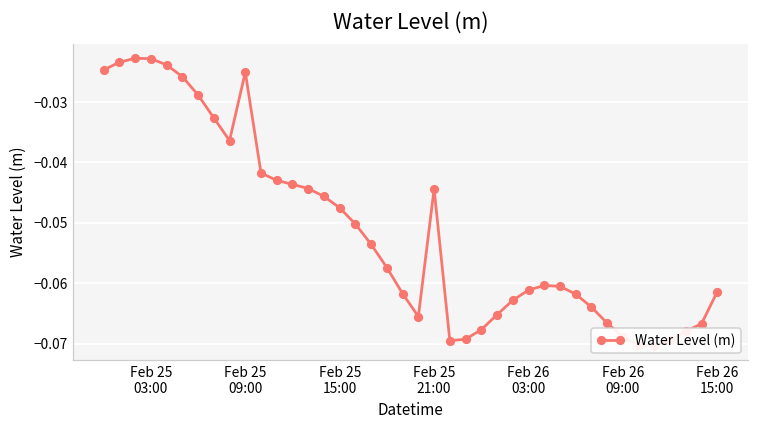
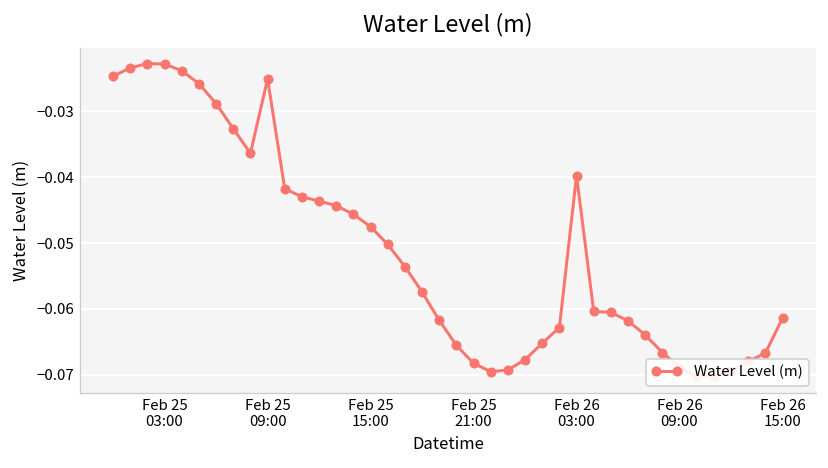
  {
    "Feb 25 03:00": -0.023,
    "Feb 25 09:00": -0.025,
    "Feb 25 15:00": -0.048,
-   "Feb 25 21:00": -0.044,
-   "Feb 26 03:00": -0.061,
+   "Feb 25 21:00": -0.068,
+   "Feb 26 03:00": -0.040,
    "Feb 26 15:00": -0.061
  }
